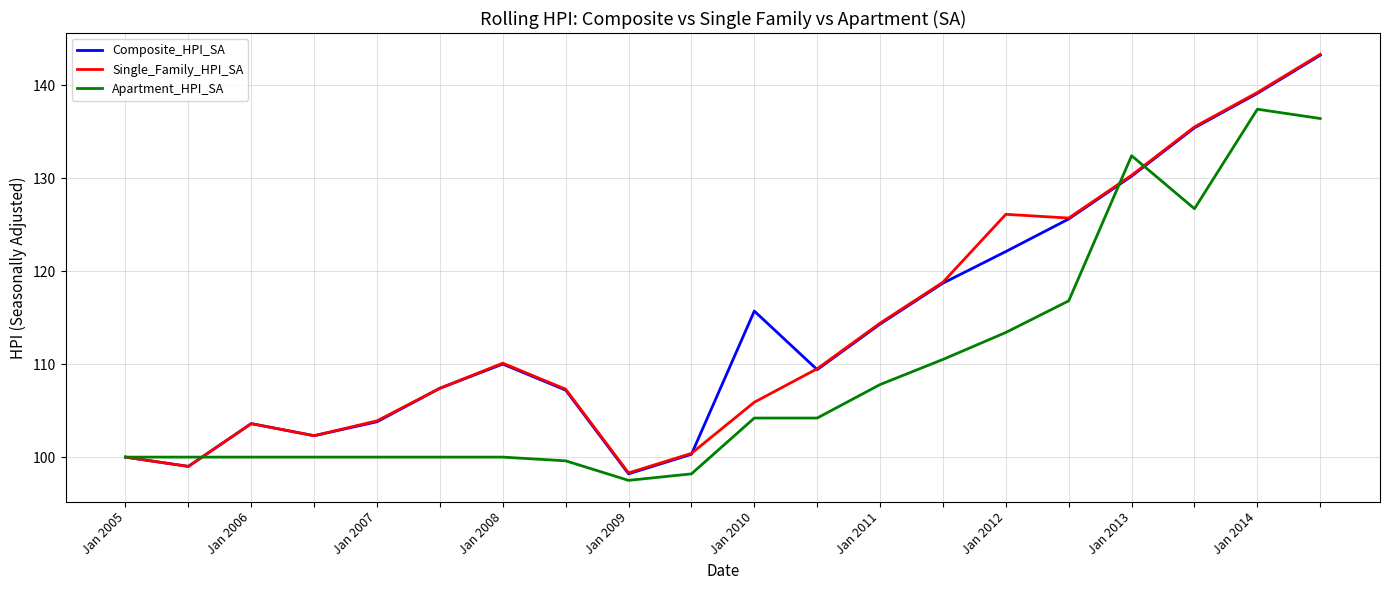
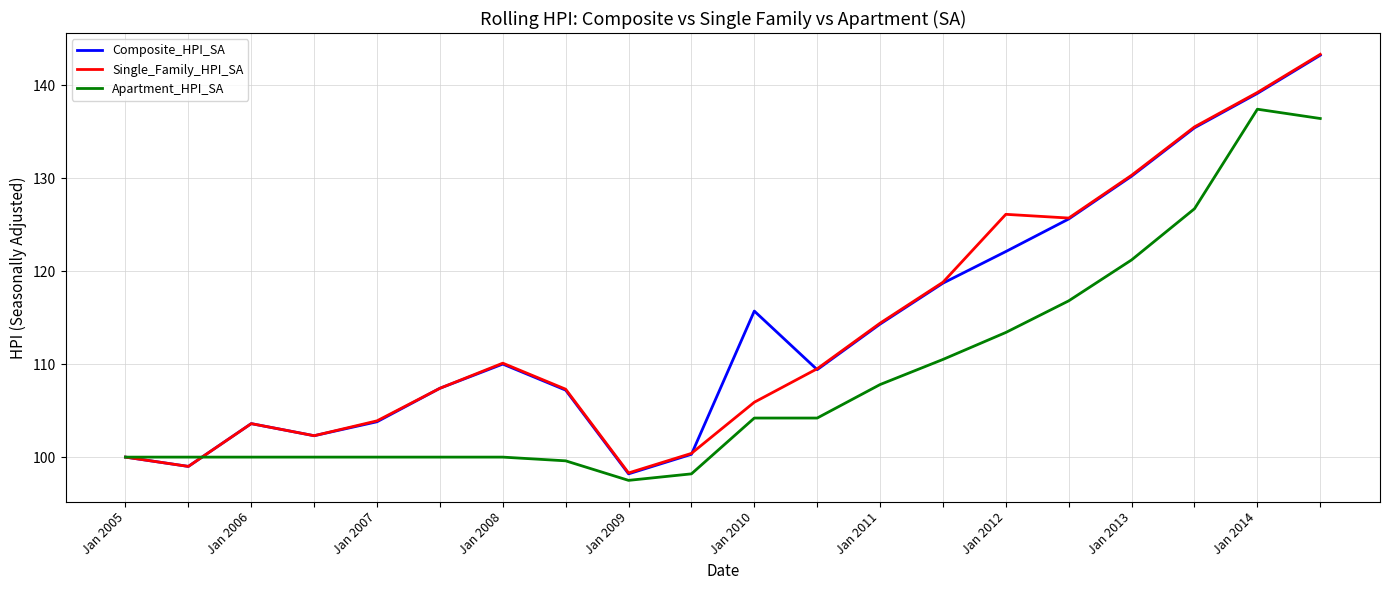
  {
    "Composite_HPI_SA": {
      "Jan 2010": 116,
      "Jan 2012": 122
    },
    "Single_Family_HPI_SA": {
      "Jan 2010": 106,
      "Jan 2012": 126
    },
    "Apartment_HPI_SA": {
      "Jan 2006": 100,
      "Jan 2007": 100,
      "Jan 2008": 100,
      "Jan 2009": 98,
      "Jan 2010": 104,
      "Jan 2011": 108,
      "Jan 2012": 113,
-     "Jan 2013": 132,
+     "Jan 2013": 121,
      "Jan 2014": 137
    }
  }
